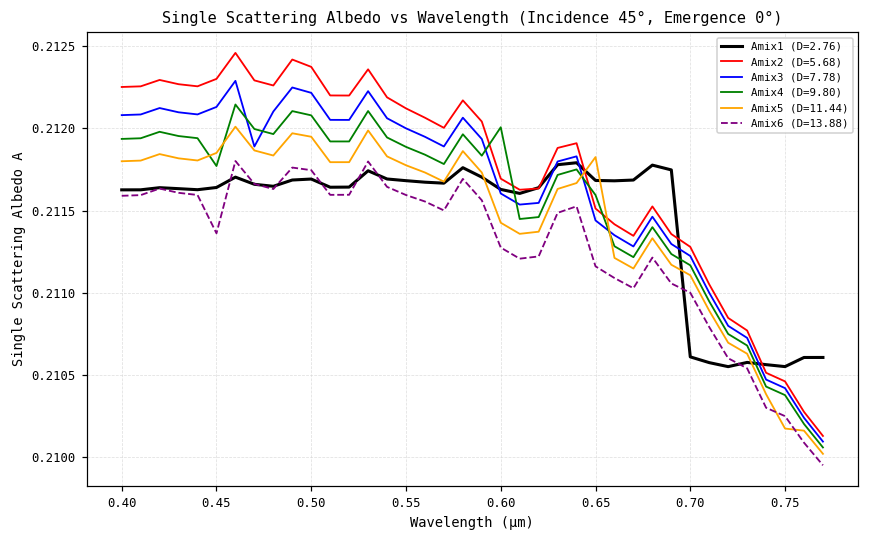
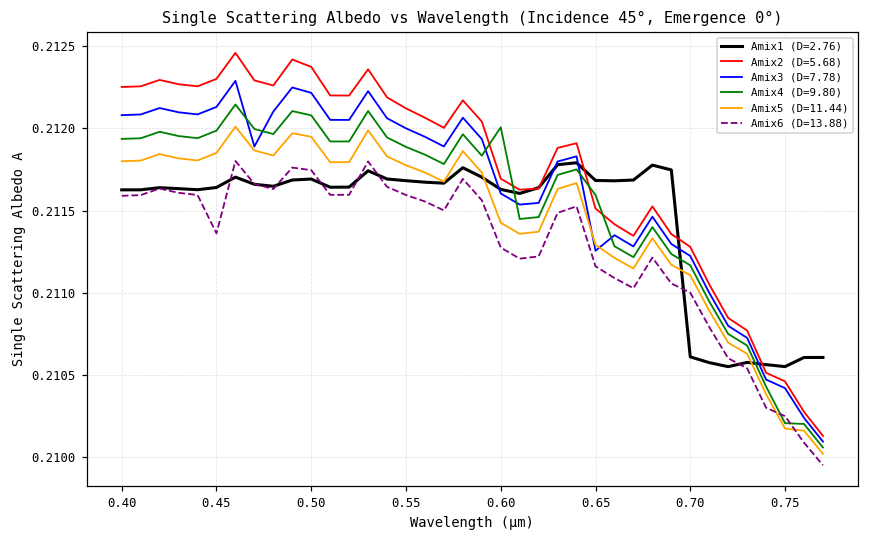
  {
    "Amix1 (D=2.76)": {
      "0.40": 0.21163,
      "0.45": 0.21164,
      "0.50": 0.21169,
      "0.55": 0.21168,
      "0.60": 0.21163,
      "0.65": 0.21168,
      "0.70": 0.21061,
      "0.75": 0.21055
    },
    "Amix2 (D=5.68)": {
      "0.40": 0.21225,
      "0.45": 0.21230,
      "0.50": 0.21238,
      "0.55": 0.21212,
      "0.60": 0.21169,
      "0.65": 0.21151,
      "0.70": 0.21128,
      "0.75": 0.21046
    },
    "Amix3 (D=7.78)": {
      "0.40": 0.21208,
      "0.45": 0.21213,
      "0.50": 0.21222,
      "0.55": 0.21200,
      "0.60": 0.21160,
-     "0.65": 0.21144,
+     "0.65": 0.21125,
      "0.70": 0.21122,
      "0.75": 0.21042
    },
    "Amix4 (D=9.80)": {
      "0.40": 0.21194,
-     "0.45": 0.21177,
+     "0.45": 0.21199,
      "0.50": 0.21208,
      "0.55": 0.21189,
      "0.60": 0.21201,
      "0.65": 0.21159,
      "0.70": 0.21117,
-     "0.75": 0.21037
+     "0.75": 0.21020
    },
    "Amix5 (D=11.44)": {
      "0.40": 0.21180,
      "0.45": 0.21185,
      "0.50": 0.21195,
      "0.55": 0.21178,
      "0.60": 0.21143,
-     "0.65": 0.21183,
+     "0.65": 0.21129,
      "0.70": 0.21111,
      "0.75": 0.21017
    },
    "Amix6 (D=13.88)": {
      "0.40": 0.21159,
      "0.45": 0.21136,
      "0.50": 0.21175,
      "0.55": 0.21159,
      "0.60": 0.21127,
      "0.65": 0.21116,
      "0.70": 0.21100,
      "0.75": 0.21025
    }
  }
